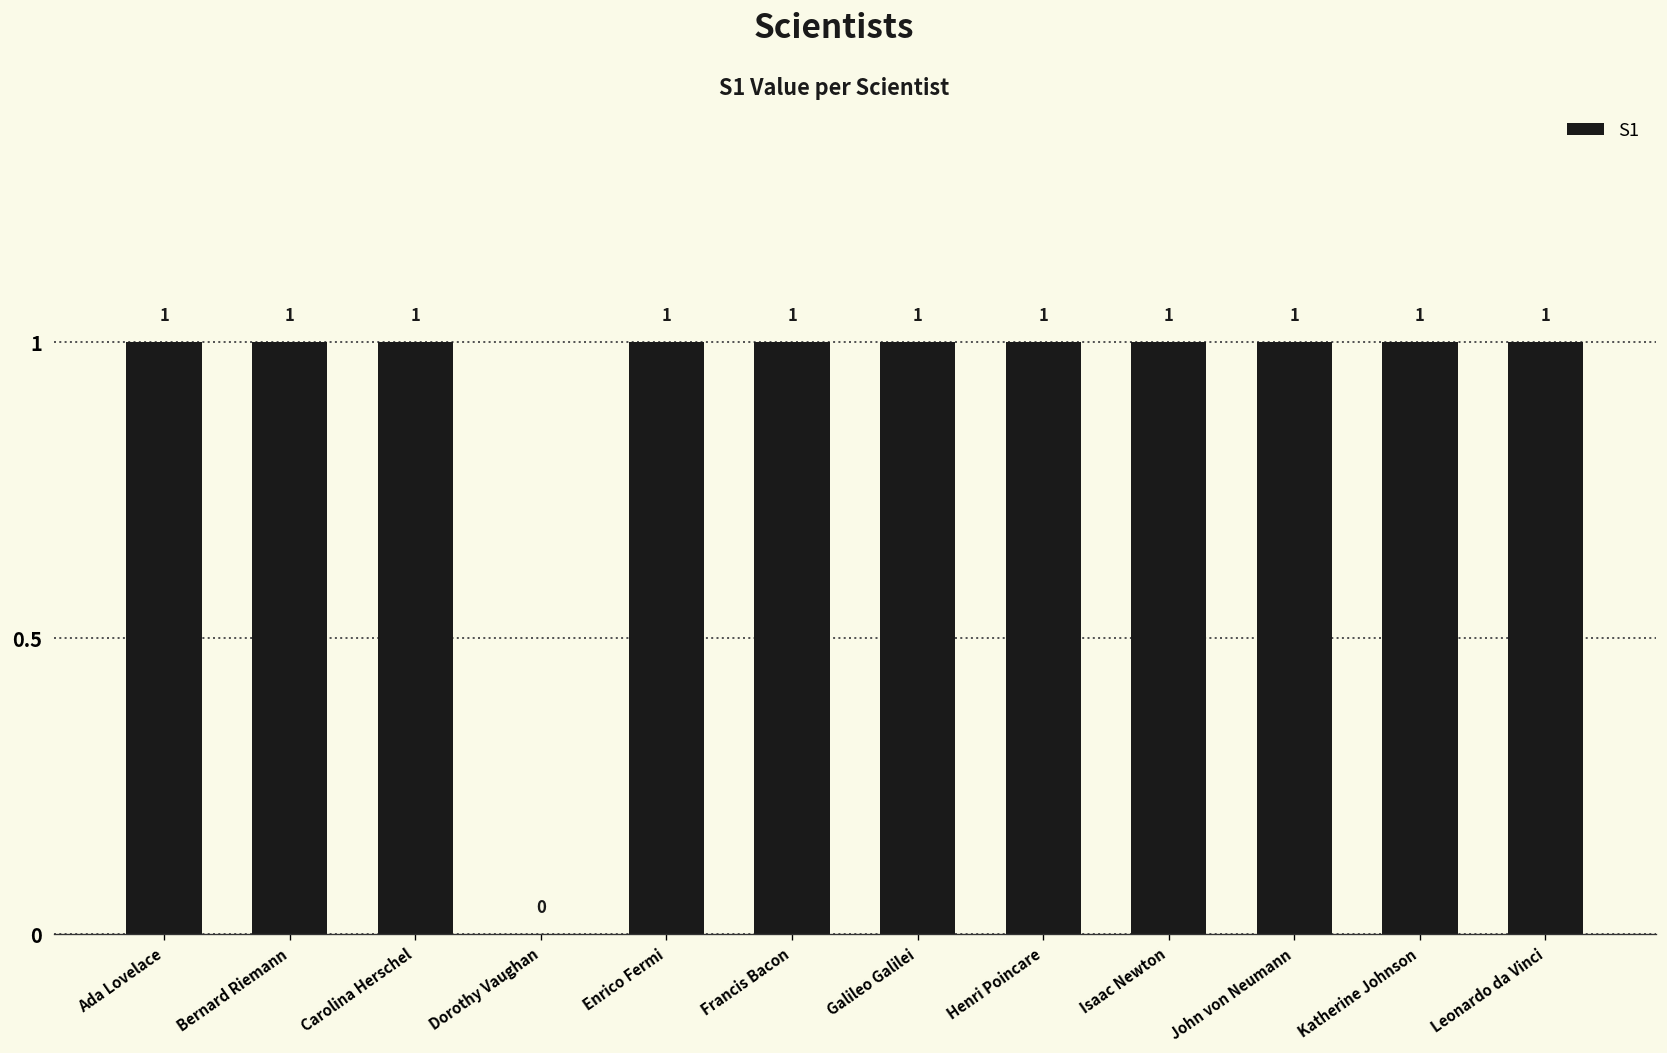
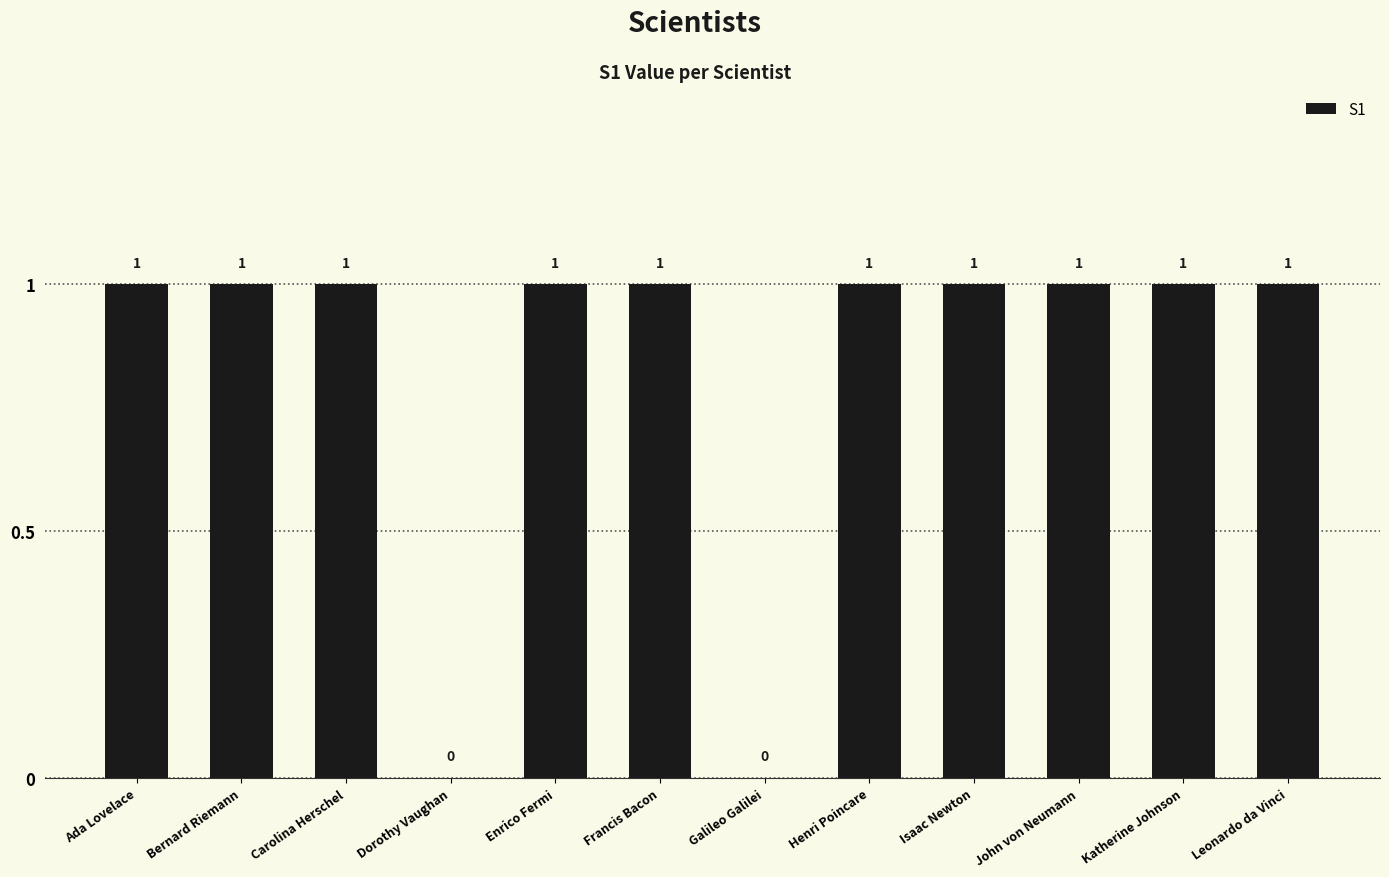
  {
    "Ada Lovelace": 1,
    "Bernard Riemann": 1,
    "Carolina Herschel": 1,
    "Dorothy Vaughan": 0,
    "Enrico Fermi": 1,
    "Francis Bacon": 1,
-   "Galileo Galilei": 1,
+   "Galileo Galilei": 0,
    "Henri Poincare": 1,
    "Isaac Newton": 1,
    "John von Neumann": 1,
    "Katherine Johnson": 1,
    "Leonardo da Vinci": 1
  }
